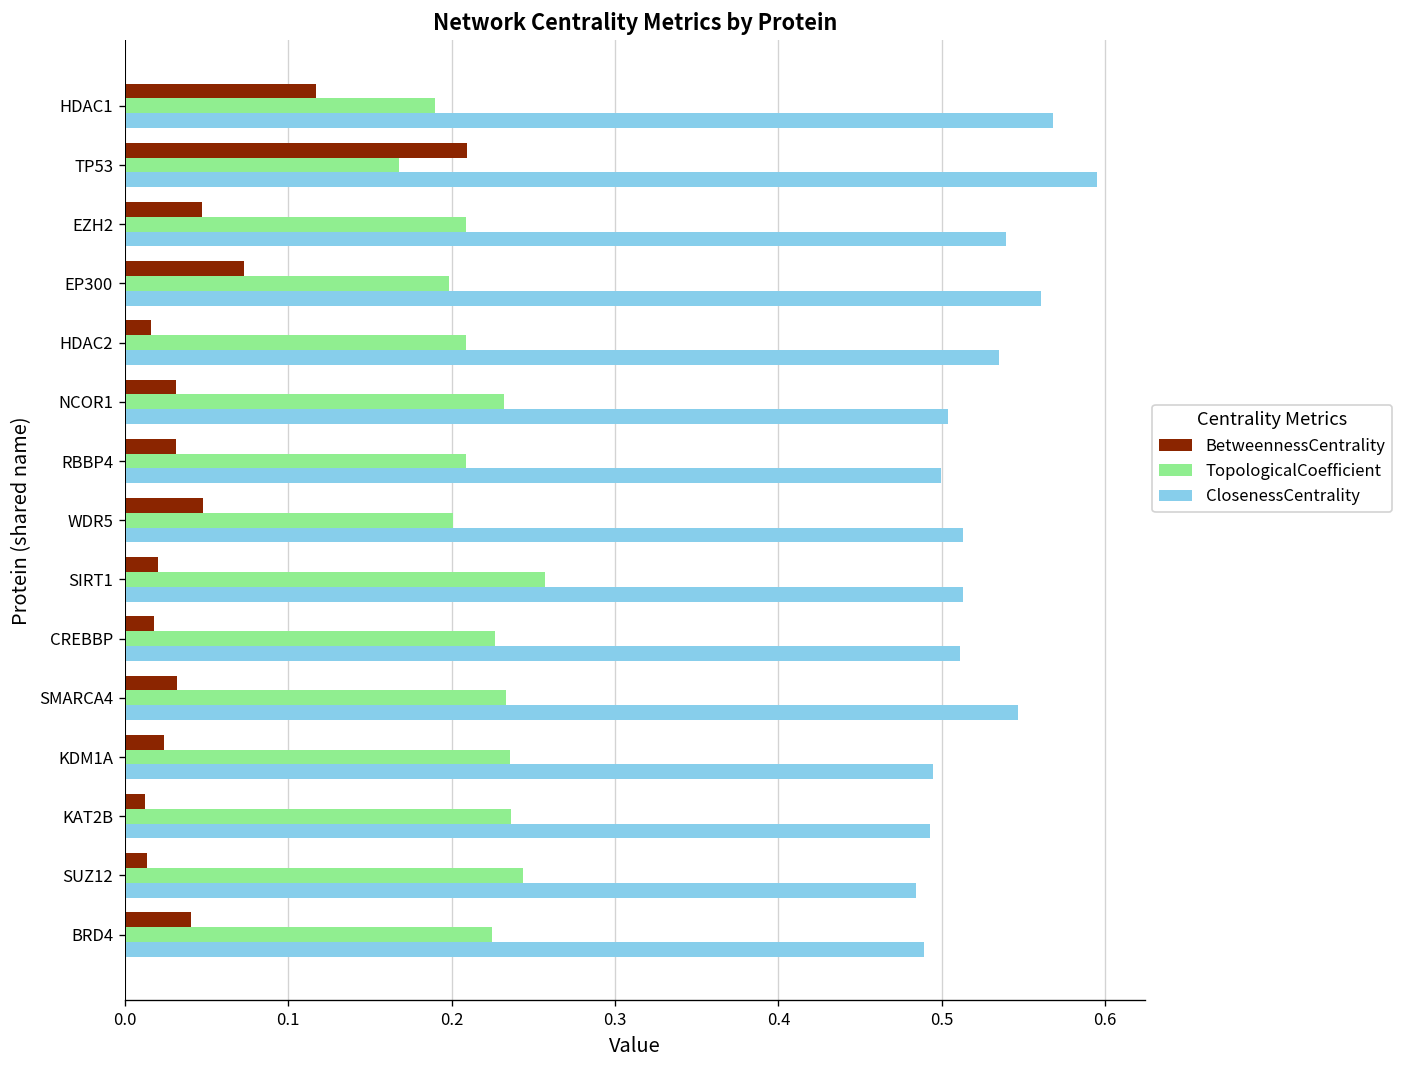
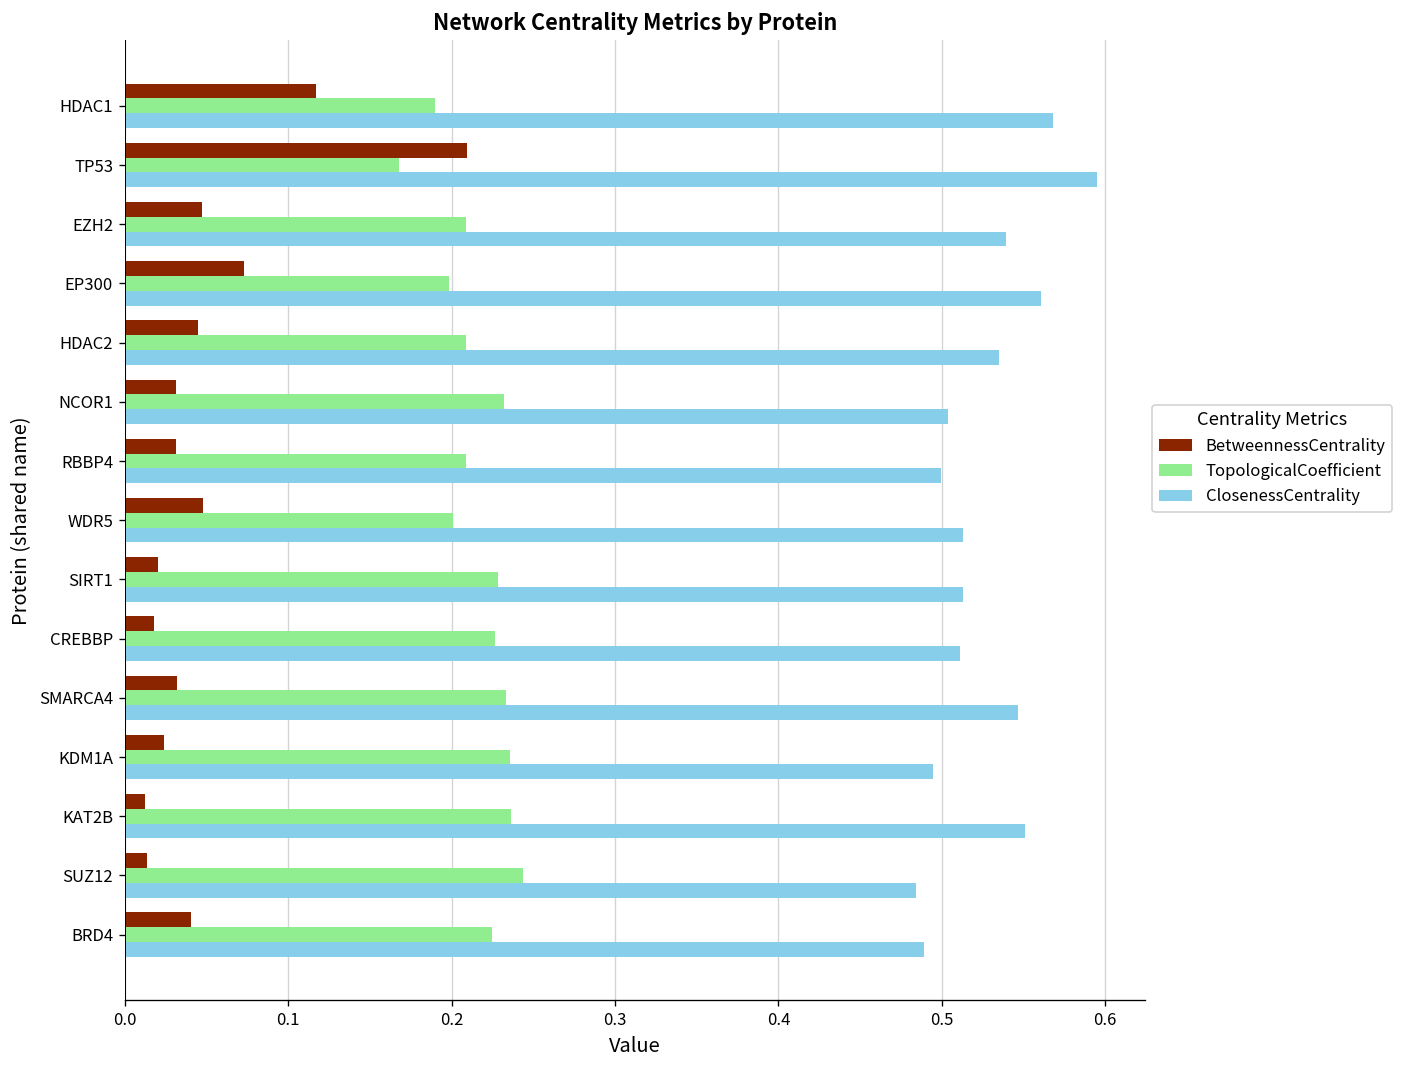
  {
    "BetweennessCentrality": {
      "HDAC1": 0.117,
      "TP53": 0.210,
      "EZH2": 0.047,
      "EP300": 0.073,
-     "HDAC2": 0.016,
+     "HDAC2": 0.045,
      "NCOR1": 0.032,
      "RBBP4": 0.031,
      "WDR5": 0.048,
      "SIRT1": 0.020,
      "CREBBP": 0.018,
      "SMARCA4": 0.032,
      "KDM1A": 0.024,
      "KAT2B": 0.012,
      "SUZ12": 0.014,
      "BRD4": 0.040
    },
    "TopologicalCoefficient": {
      "HDAC1": 0.190,
      "TP53": 0.168,
      "EZH2": 0.209,
      "EP300": 0.198,
      "HDAC2": 0.209,
      "NCOR1": 0.232,
      "RBBP4": 0.209,
      "WDR5": 0.201,
-     "SIRT1": 0.257,
+     "SIRT1": 0.229,
      "CREBBP": 0.227,
      "SMARCA4": 0.233,
      "KDM1A": 0.236,
      "KAT2B": 0.236,
      "SUZ12": 0.244,
      "BRD4": 0.225
    },
    "ClosenessCentrality": {
      "HDAC1": 0.568,
      "TP53": 0.595,
      "EZH2": 0.539,
      "EP300": 0.561,
      "HDAC2": 0.535,
      "NCOR1": 0.504,
      "RBBP4": 0.499,
      "WDR5": 0.513,
      "SIRT1": 0.513,
      "CREBBP": 0.511,
      "SMARCA4": 0.547,
      "KDM1A": 0.495,
-     "KAT2B": 0.493,
+     "KAT2B": 0.551,
      "SUZ12": 0.484,
      "BRD4": 0.489
    }
  }
